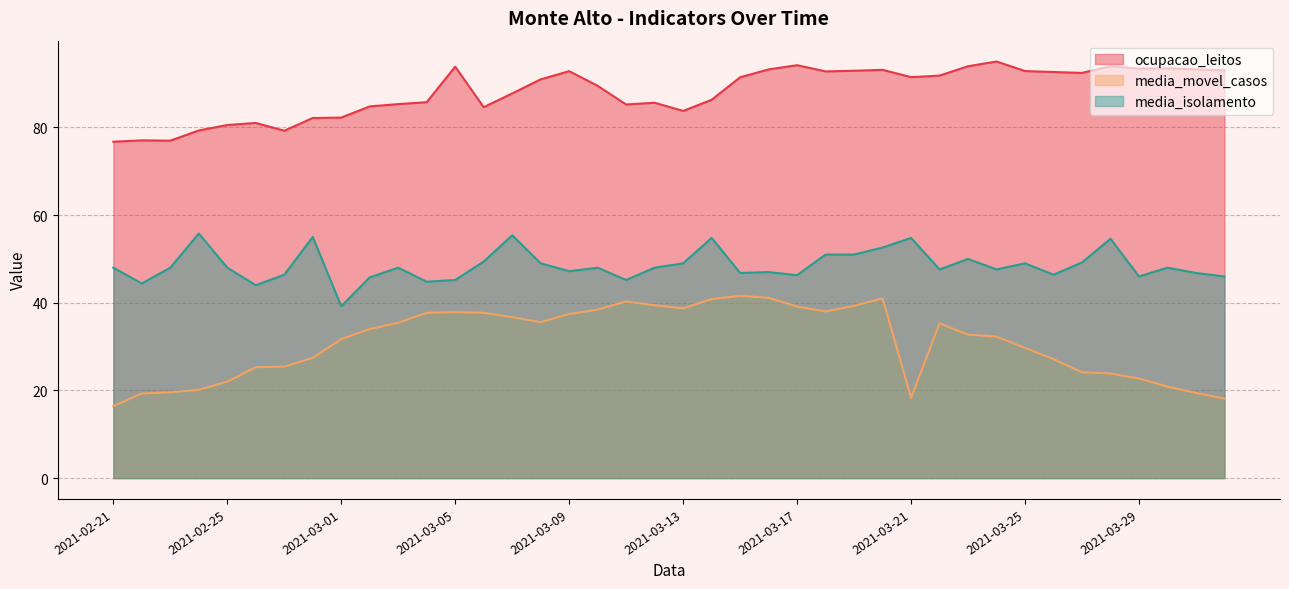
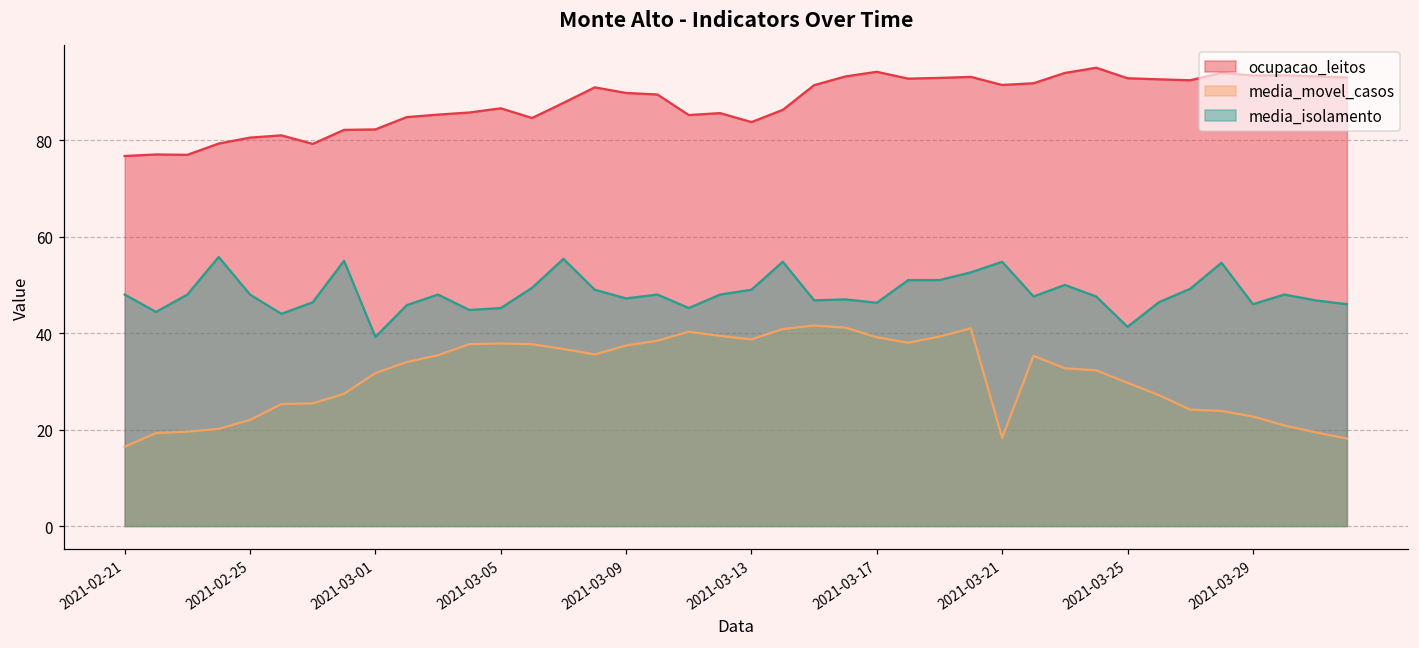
  {
    "ocupacao_leitos": {
      "2021-02-21": 77,
      "2021-02-25": 81,
      "2021-03-01": 82,
-     "2021-03-05": 94,
-     "2021-03-09": 93,
+     "2021-03-05": 87,
+     "2021-03-09": 90,
      "2021-03-13": 84,
      "2021-03-17": 94,
      "2021-03-21": 91,
      "2021-03-25": 93
    },
    "media_movel_casos": {
      "2021-02-21": 16,
      "2021-02-25": 22,
      "2021-03-01": 32,
      "2021-03-05": 38,
      "2021-03-09": 37,
      "2021-03-13": 39,
      "2021-03-17": 39,
      "2021-03-21": 18,
      "2021-03-25": 30,
      "2021-03-29": 23
    },
    "media_isolamento": {
      "2021-02-21": 48,
      "2021-02-25": 48,
      "2021-03-01": 39,
      "2021-03-05": 45,
      "2021-03-09": 47,
      "2021-03-13": 49,
      "2021-03-17": 46,
      "2021-03-21": 55,
-     "2021-03-25": 49,
+     "2021-03-25": 41,
      "2021-03-29": 46
    }
  }
